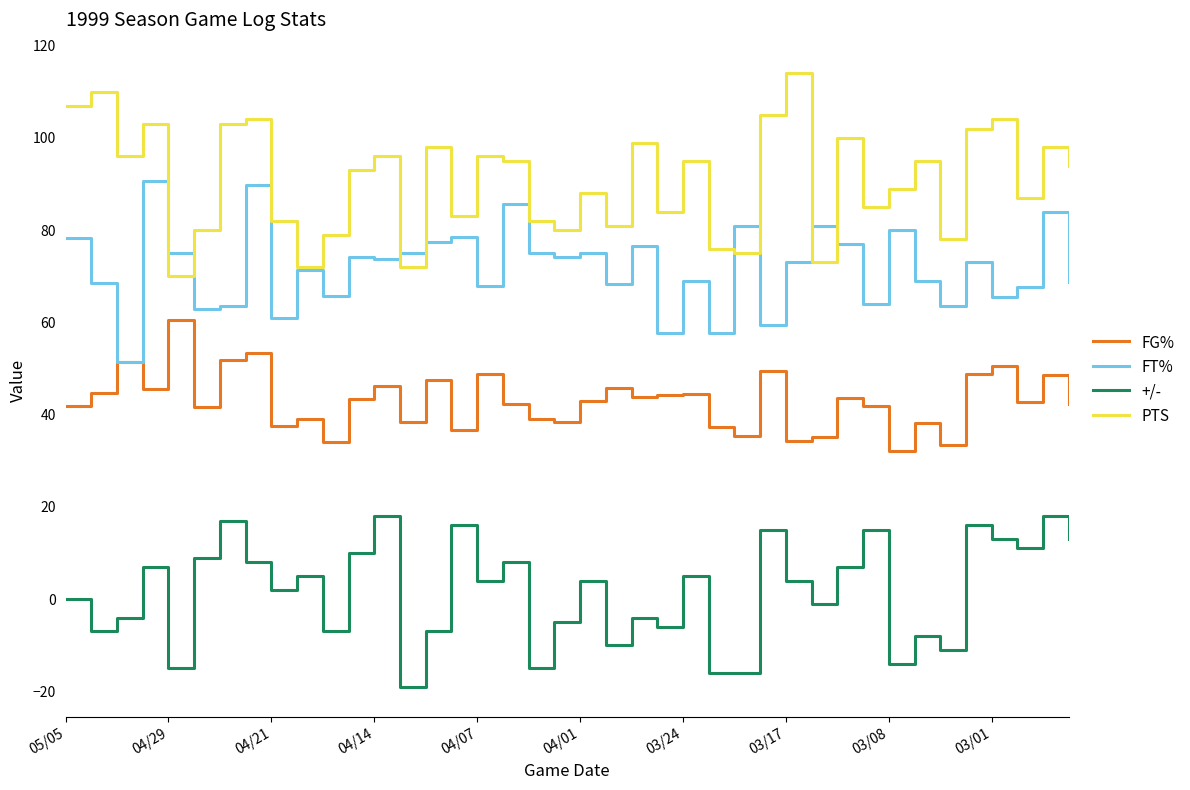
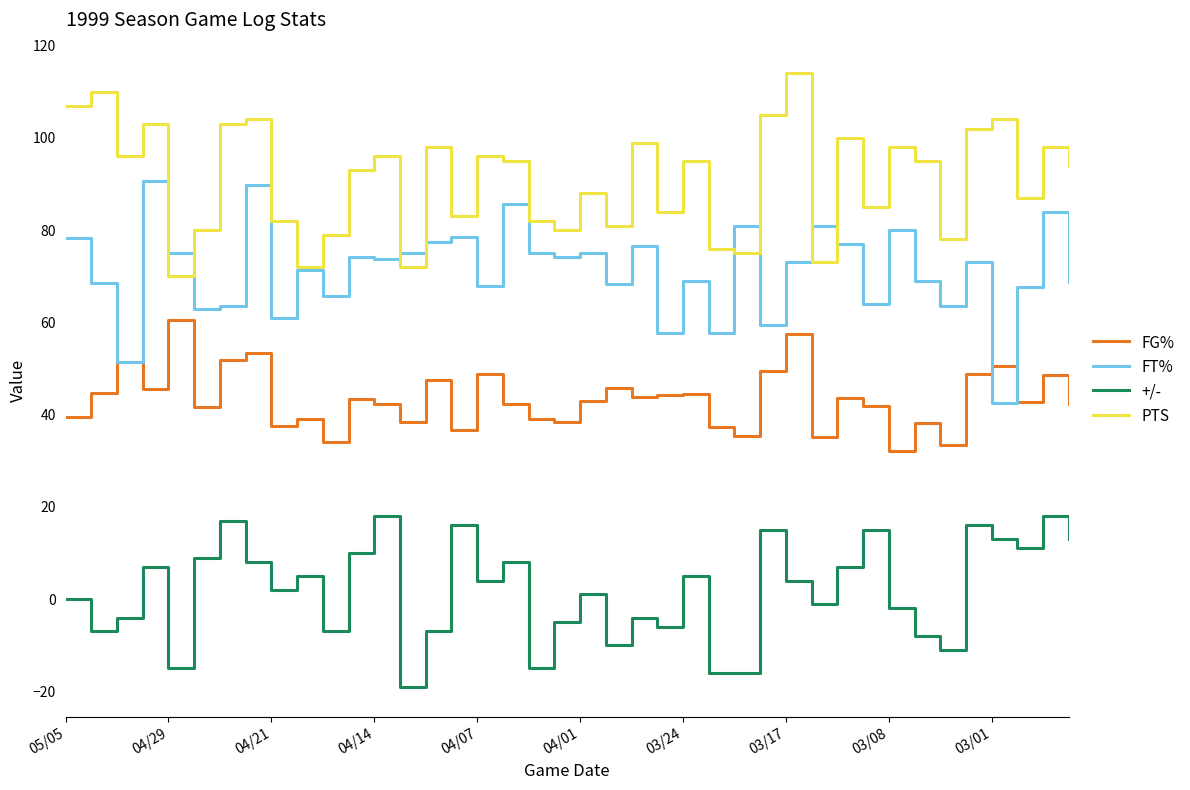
  {
    "FG%": {
-     "05/05": 42,
+     "05/05": 39,
      "04/29": 61,
      "04/21": 38,
-     "04/14": 46,
+     "04/14": 42,
      "04/07": 49,
      "04/01": 43,
      "03/24": 44,
-     "03/17": 34,
+     "03/17": 58,
      "03/08": 32,
      "03/01": 51
    },
    "FT%": {
      "05/05": 78,
      "04/29": 75,
      "04/21": 61,
      "04/14": 74,
      "04/07": 68,
      "04/01": 75,
      "03/24": 69,
      "03/17": 73,
      "03/08": 80,
-     "03/01": 66
+     "03/01": 43
    },
    "+/-": {
      "05/05": 0,
      "04/29": -15,
      "04/21": 2,
      "04/14": 18,
      "04/07": 4,
-     "04/01": 4,
+     "04/01": 1,
      "03/24": 5,
      "03/17": 4,
-     "03/08": -14,
+     "03/08": -2,
      "03/01": 13
    },
    "PTS": {
      "05/05": 107,
      "04/29": 70,
      "04/21": 82,
      "04/14": 96,
      "04/07": 96,
      "04/01": 88,
      "03/24": 95,
      "03/17": 114,
-     "03/08": 89,
+     "03/08": 98,
      "03/01": 104
    }
  }
